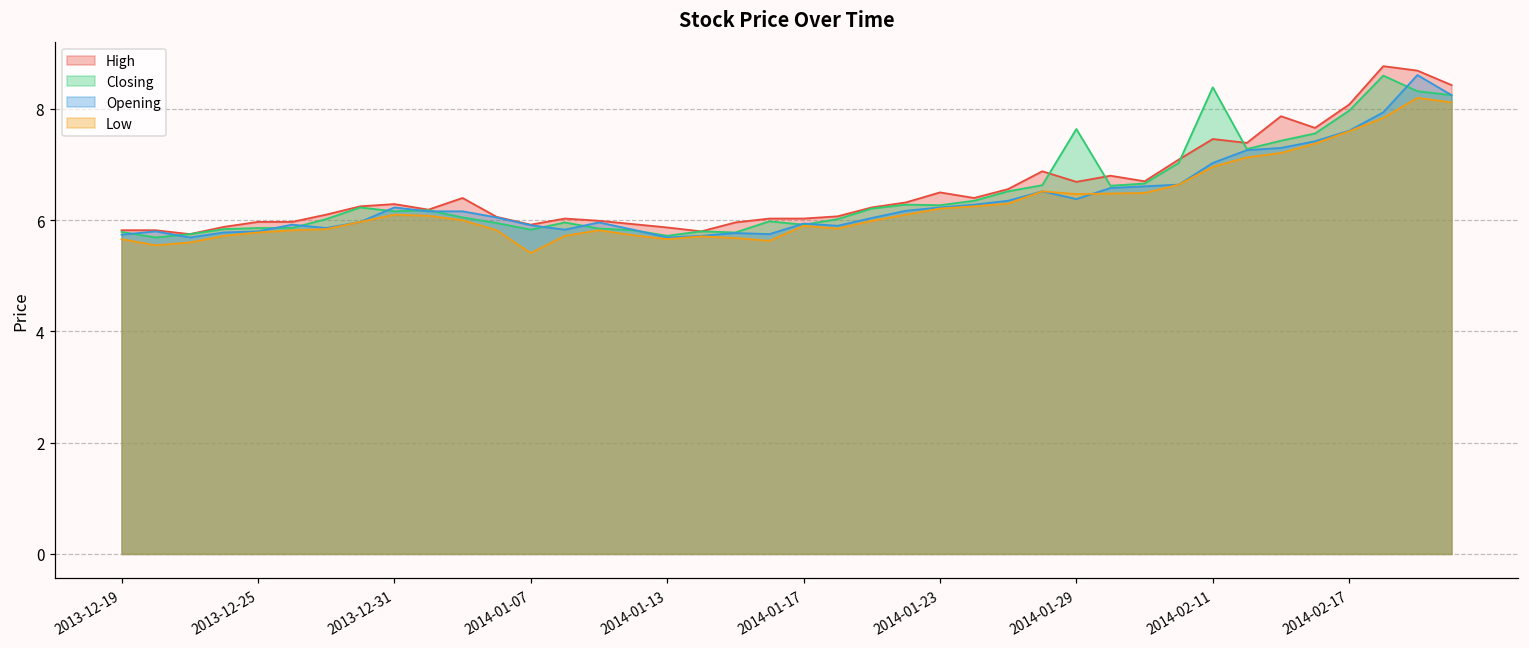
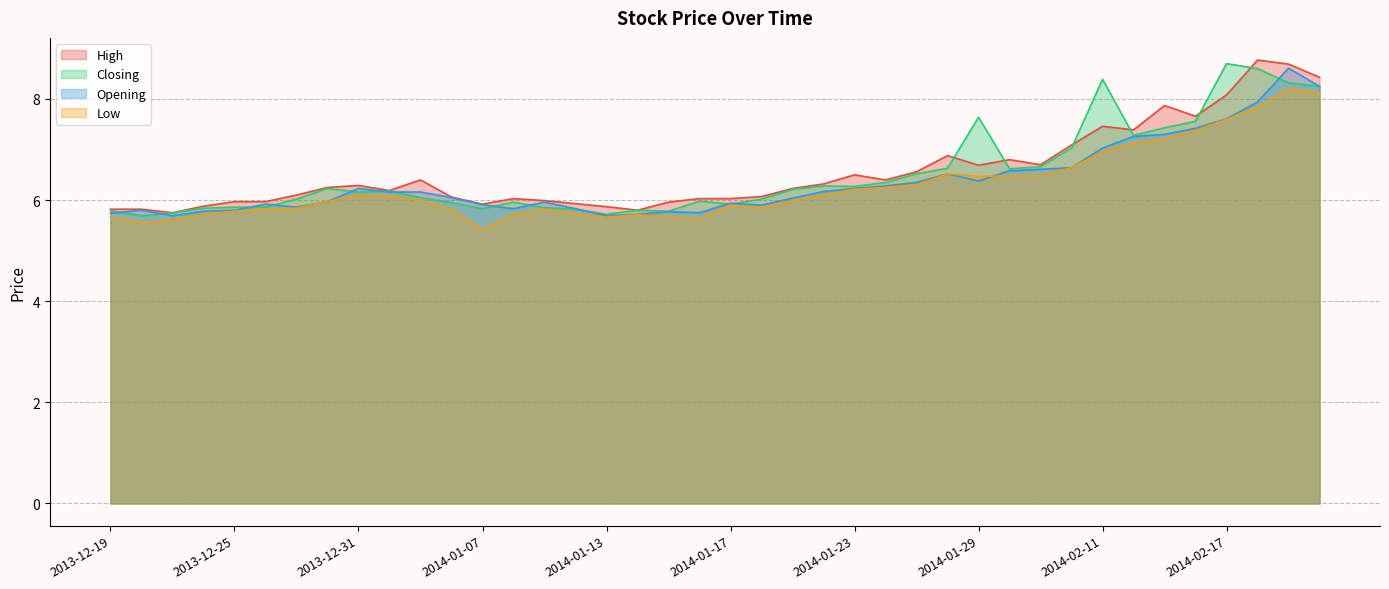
  {
    "Closing": {
      "2013-12-25": 5.9,
      "2013-12-31": 6.2,
      "2014-01-07": 5.8,
      "2014-01-29": 7.6,
      "2014-02-11": 8.4,
-     "2014-02-17": 8.0
+     "2014-02-17": 8.7
    },
    "Opening": {
      "2013-12-19": 5.7,
      "2013-12-31": 6.2,
      "2014-01-29": 6.4,
      "2014-02-11": 7.0
    }
  }
